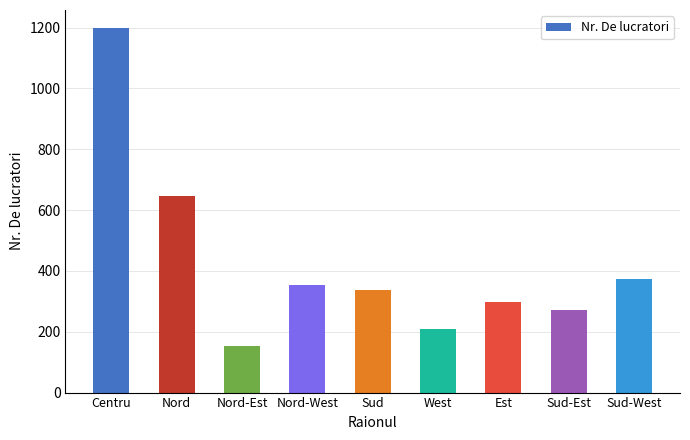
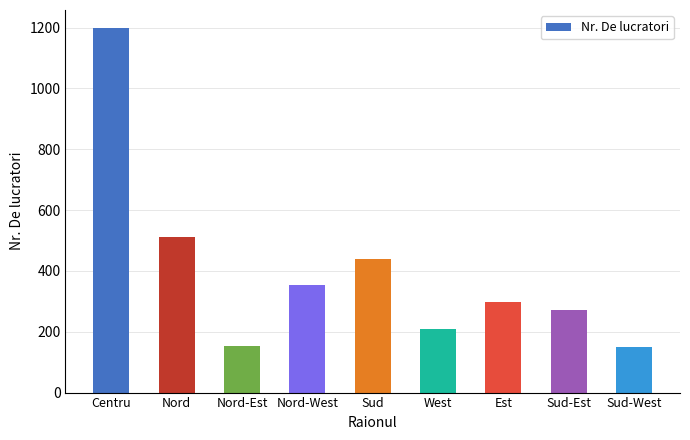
  {
    "Centru": 1200,
-   "Nord": 650,
+   "Nord": 510,
    "Nord-Est": 150,
    "Nord-West": 350,
-   "Sud": 340,
+   "Sud": 440,
    "West": 210,
    "Est": 300,
    "Sud-Est": 270,
-   "Sud-West": 370
+   "Sud-West": 150
  }
